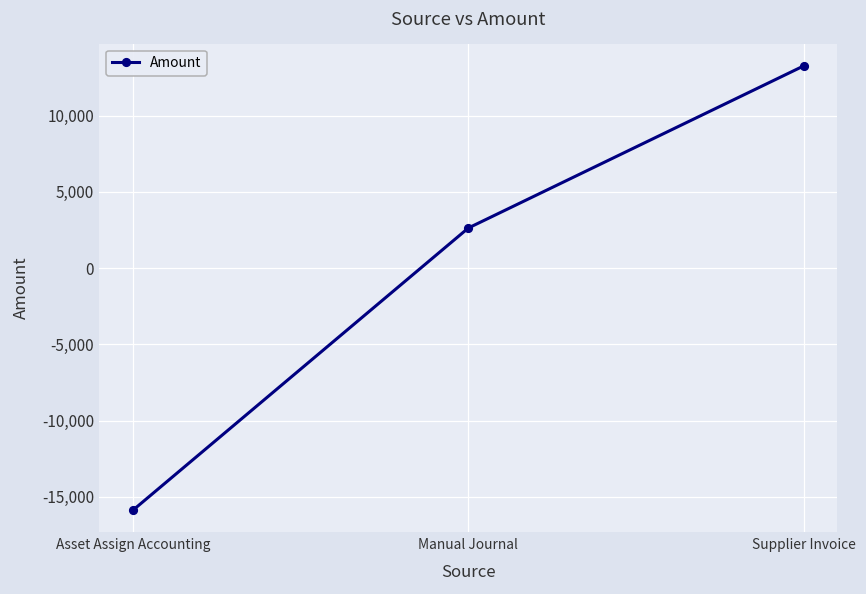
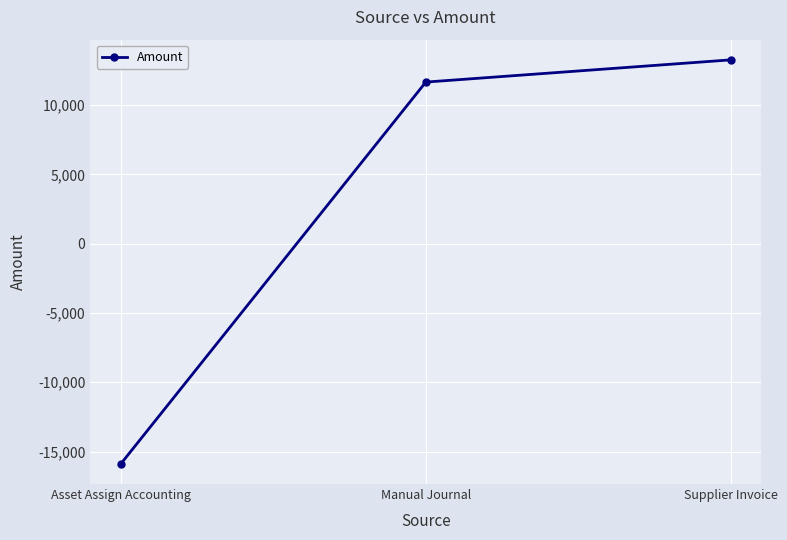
  {
    "Asset Assign Accounting": "-15,900",
-   "Manual Journal": "2,600",
+   "Manual Journal": "11,700",
    "Supplier Invoice": "13,300"
  }
